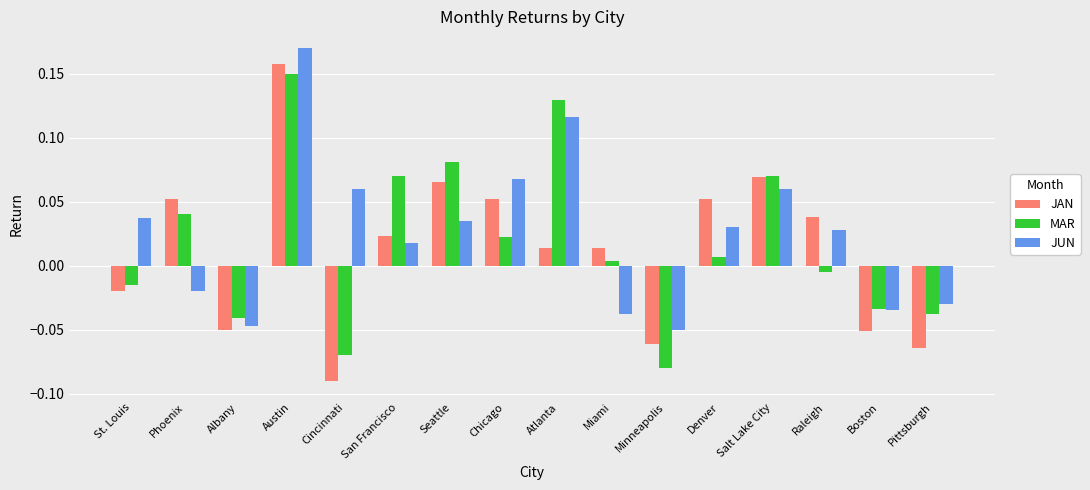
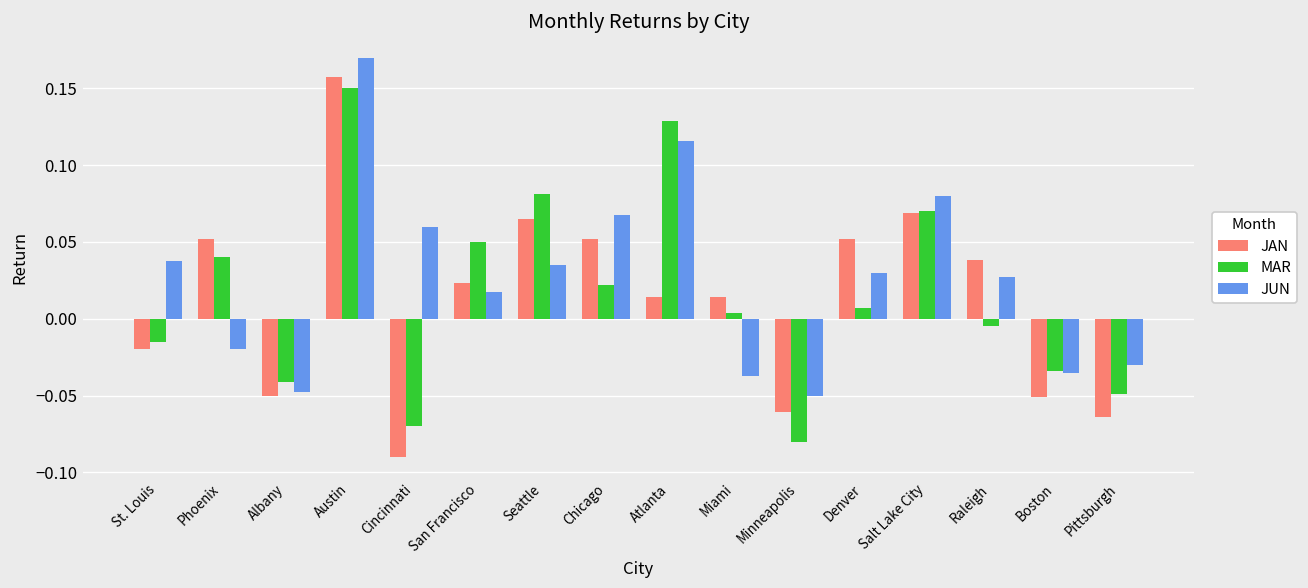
  {
    "JAN": {
      "St. Louis": -0.020,
      "Phoenix": 0.052,
      "Albany": -0.050,
      "Austin": 0.158,
      "Cincinnati": -0.090,
      "San Francisco": 0.023,
      "Seattle": 0.065,
      "Chicago": 0.052,
      "Atlanta": 0.014,
      "Miami": 0.014,
      "Minneapolis": -0.061,
      "Denver": 0.052,
      "Salt Lake City": 0.069,
      "Raleigh": 0.038,
      "Boston": -0.051,
      "Pittsburgh": -0.064
    },
    "MAR": {
      "St. Louis": -0.015,
      "Phoenix": 0.040,
      "Albany": -0.041,
      "Austin": 0.150,
      "Cincinnati": -0.070,
-     "San Francisco": 0.07,
+     "San Francisco": 0.05,
      "Seattle": 0.081,
      "Chicago": 0.022,
      "Atlanta": 0.129,
      "Miami": 0.004,
      "Minneapolis": -0.080,
      "Denver": 0.007,
      "Salt Lake City": 0.070,
      "Raleigh": -0.005,
      "Boston": -0.034,
-     "Pittsburgh": -0.038
+     "Pittsburgh": -0.049
    },
    "JUN": {
      "St. Louis": 0.038,
      "Phoenix": -0.02,
      "Albany": -0.048,
      "Austin": 0.17,
      "Cincinnati": 0.06,
      "San Francisco": 0.018,
      "Seattle": 0.035,
      "Chicago": 0.068,
      "Atlanta": 0.116,
      "Miami": -0.038,
      "Minneapolis": -0.05,
      "Denver": 0.03,
-     "Salt Lake City": 0.06,
+     "Salt Lake City": 0.08,
      "Raleigh": 0.028,
      "Boston": -0.035,
      "Pittsburgh": -0.03
    }
  }
